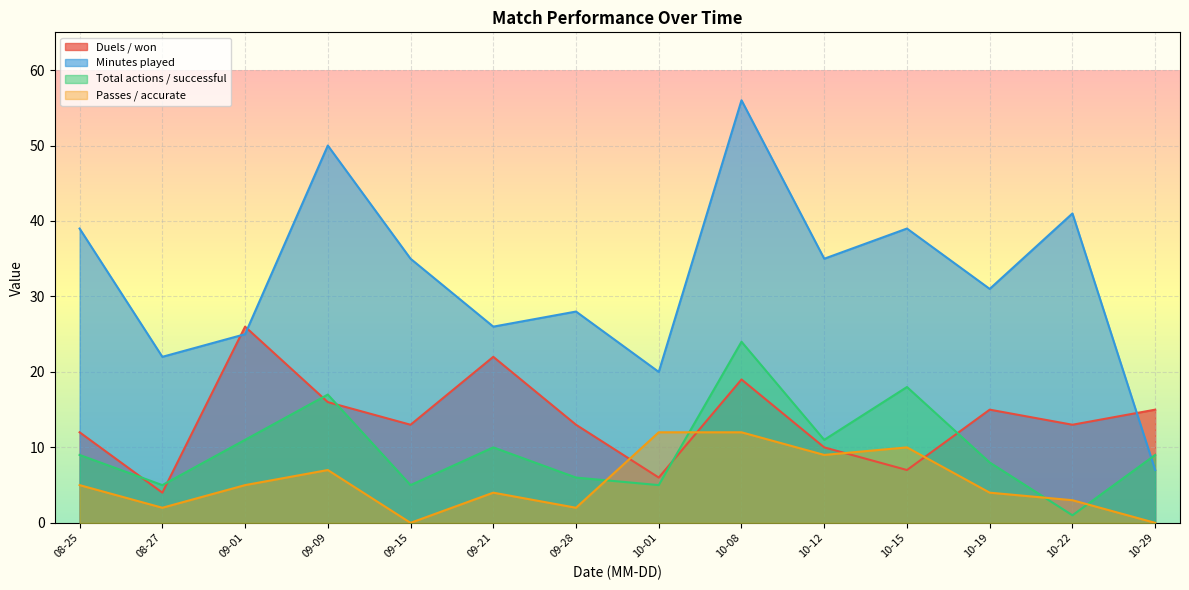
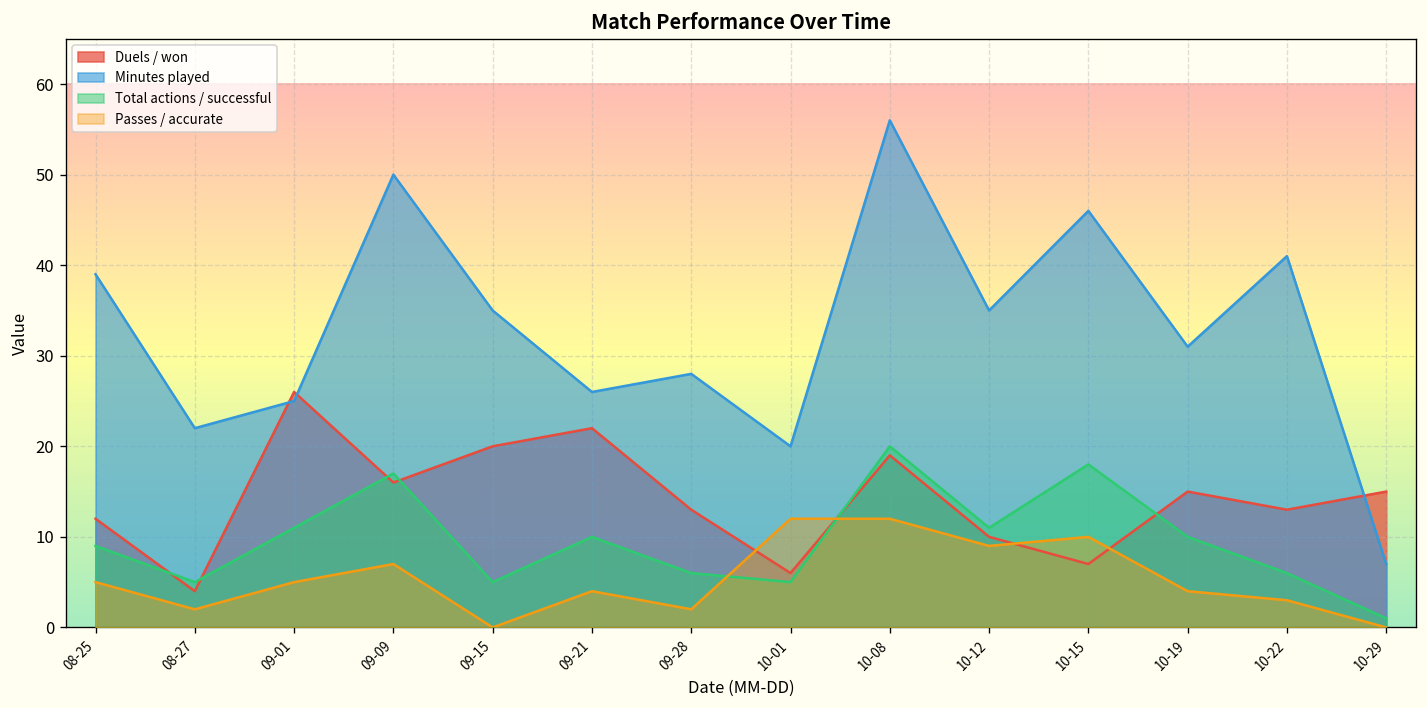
  {
    "Duels / won": {
      "08-25": 12,
      "08-27": 4,
      "09-01": 26,
      "09-09": 16,
-     "09-15": 13,
+     "09-15": 20,
      "09-21": 22,
      "09-28": 13,
      "10-01": 6,
      "10-08": 19,
      "10-12": 10,
      "10-15": 7,
      "10-19": 15,
      "10-22": 13,
      "10-29": 15
    },
    "Minutes played": {
      "08-25": 39,
      "08-27": 22,
      "09-01": 25,
      "09-09": 50,
      "09-15": 35,
      "09-21": 26,
      "09-28": 28,
      "10-01": 20,
      "10-08": 56,
      "10-12": 35,
-     "10-15": 39,
+     "10-15": 46,
      "10-19": 31,
      "10-22": 41,
      "10-29": 7
    },
    "Total actions / successful": {
      "08-25": 9,
      "08-27": 5,
      "09-01": 11,
      "09-09": 17,
      "09-15": 5,
      "09-21": 10,
      "09-28": 6,
      "10-01": 5,
-     "10-08": 24,
+     "10-08": 20,
      "10-12": 11,
      "10-15": 18,
-     "10-19": 8,
-     "10-22": 1,
-     "10-29": 9
+     "10-19": 10,
+     "10-22": 6,
+     "10-29": 1
    },
    "Passes / accurate": {
      "08-25": 5,
      "08-27": 2,
      "09-01": 5,
      "09-09": 7,
      "09-15": 0,
      "09-21": 4,
      "09-28": 2,
      "10-01": 12,
      "10-08": 12,
      "10-12": 9,
      "10-15": 10,
      "10-19": 4,
      "10-22": 3,
      "10-29": 0
    }
  }
